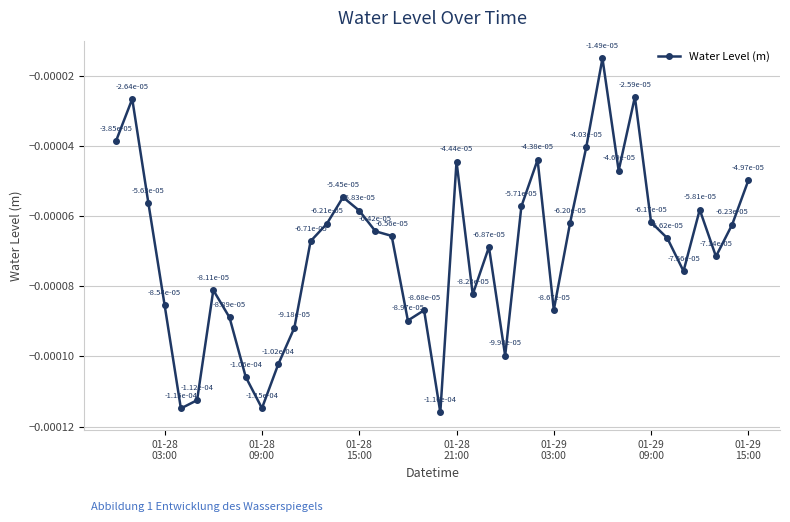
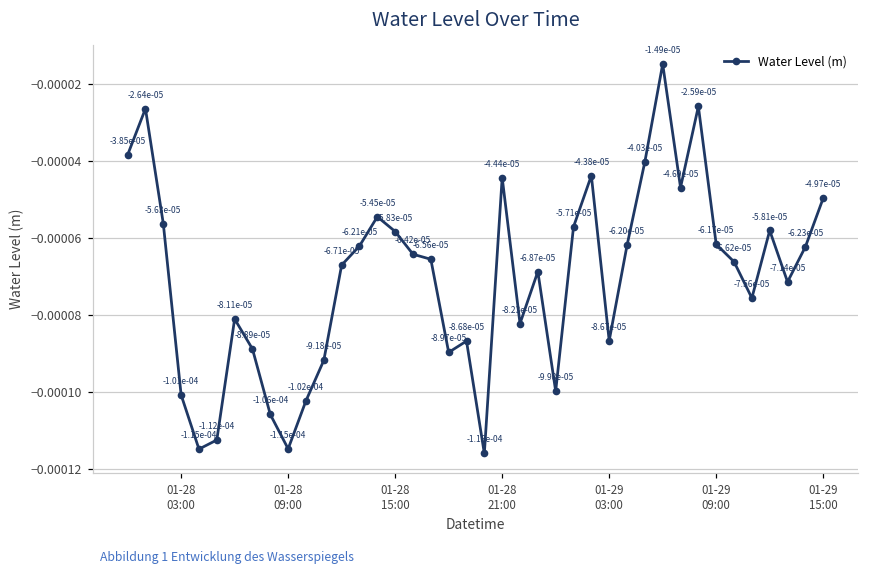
  {
-   "01-28 03:00": "-8.54e-05",
+   "01-28 03:00": "-1.01e-04",
    "01-28 09:00": "-1.15e-04",
    "01-28 21:00": "-4.44e-05",
    "01-29 03:00": "-8.67e-05",
    "01-29 09:00": "-6.17e-05",
    "01-29 15:00": "-4.97e-05"
  }
